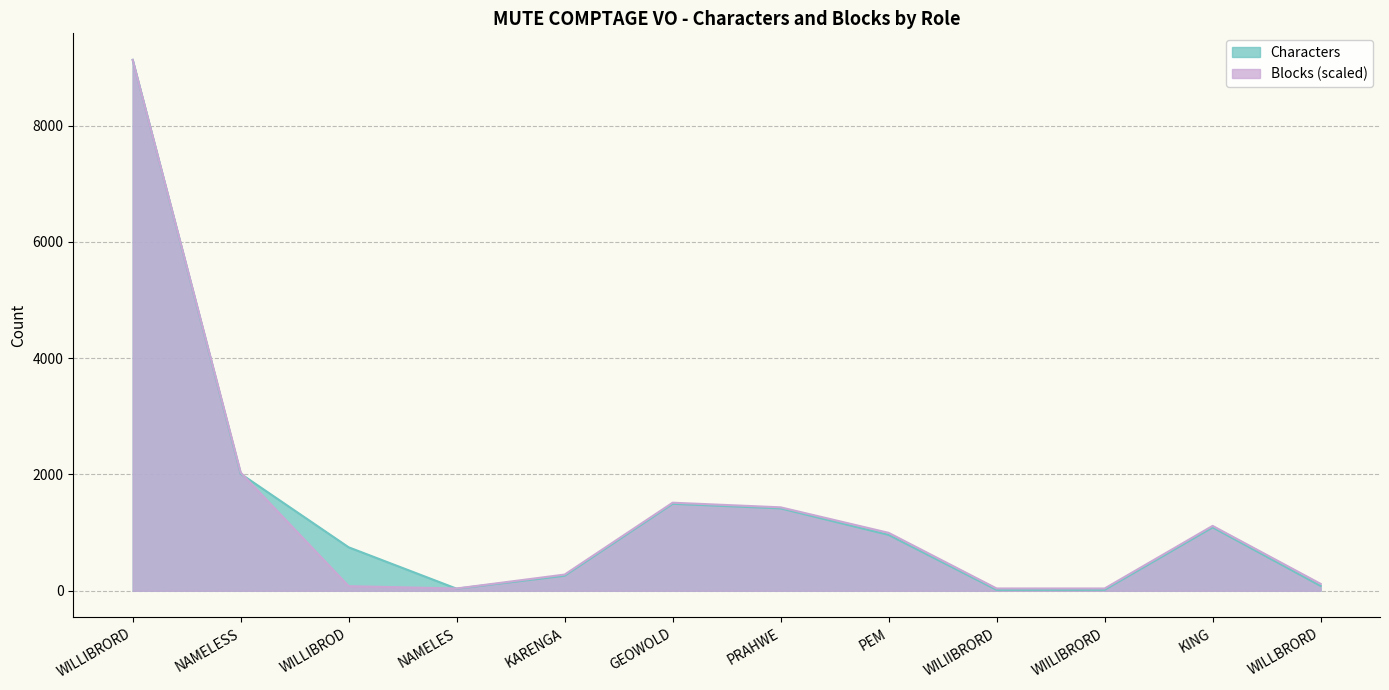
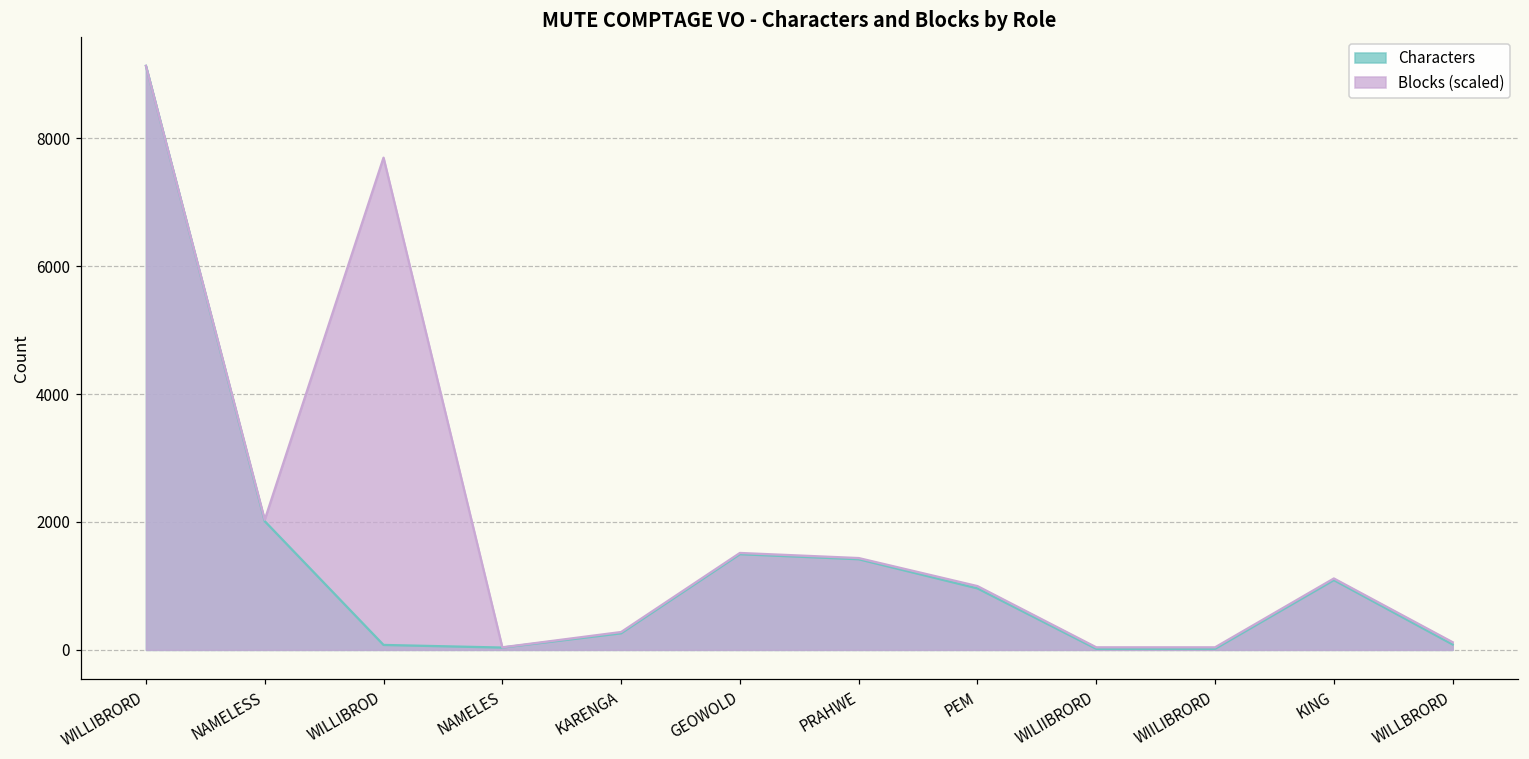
  {
    "Characters": {
-     "WILLIBROD": 700
+     "WILLIBROD": 100
    },
    "Blocks (scaled)": {
-     "WILLIBROD": 100
+     "WILLIBROD": 7700
    }
  }
